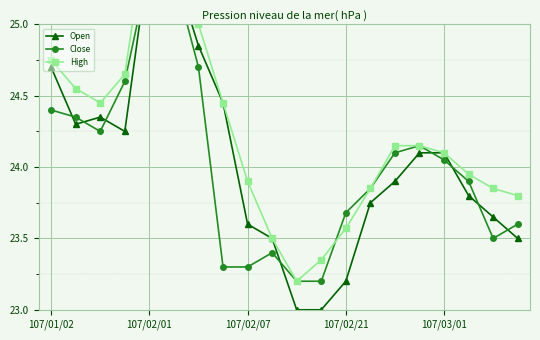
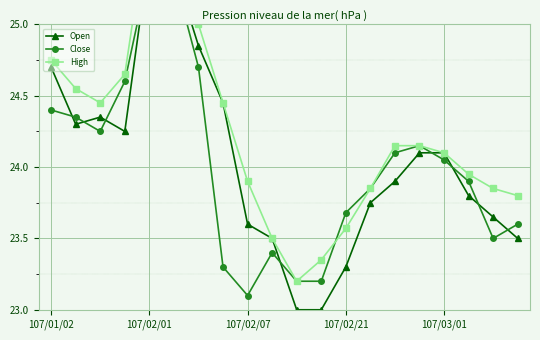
  {
    "Open": {
      "107/02/07": 23.6,
-     "107/02/21": 23.2
+     "107/02/21": 23.3
    },
    "Close": {
      "107/01/02": 24.4,
-     "107/02/07": 23.3,
+     "107/02/07": 23.1,
      "107/02/21": 23.68
    },
    "High": {
      "107/02/07": 23.9,
      "107/02/21": 23.57
    }
  }
